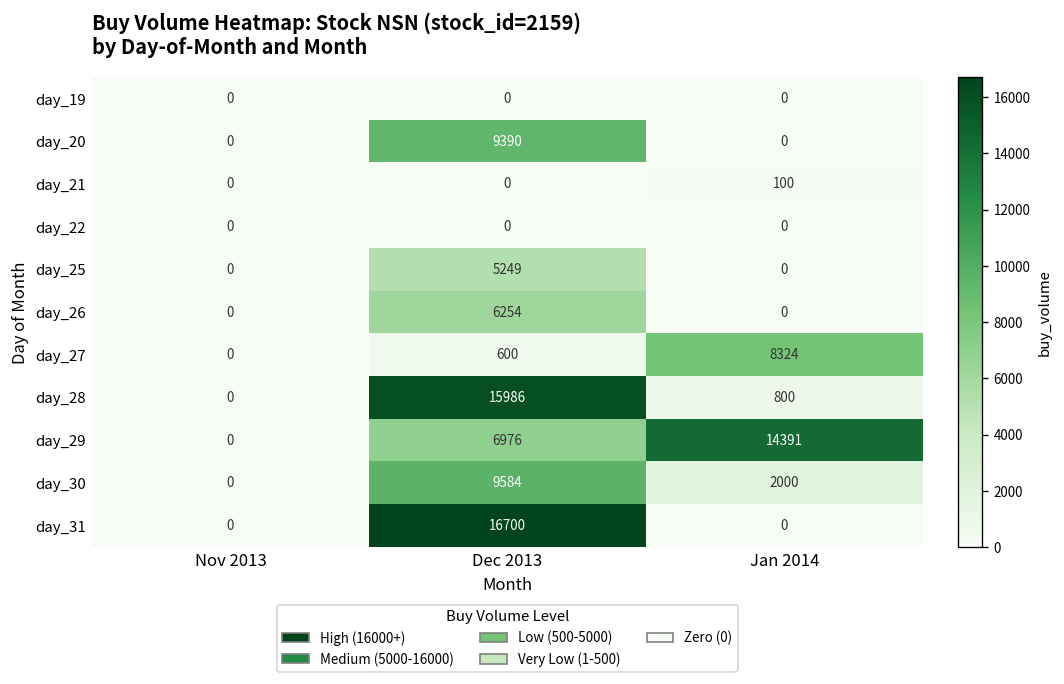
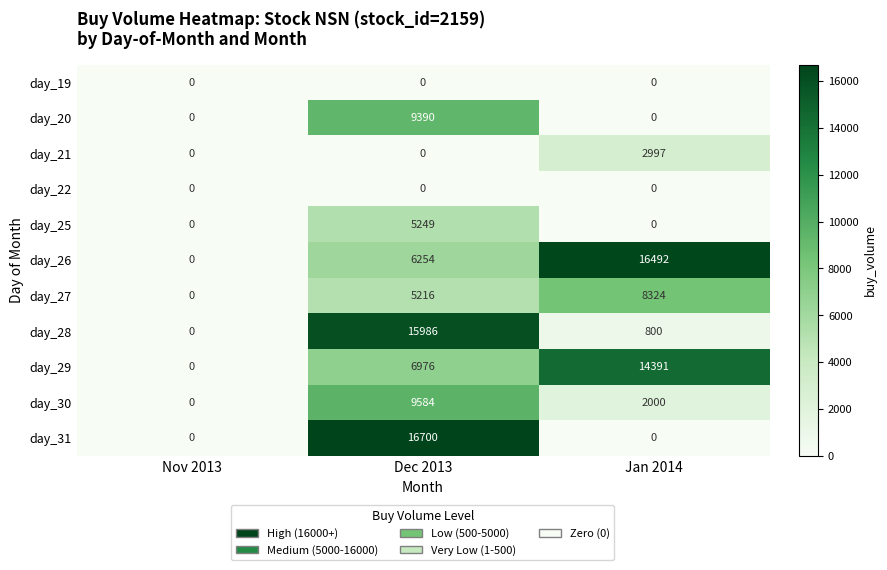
  {
    "day_19": {
      "Nov 2013": 0,
      "Dec 2013": 0,
      "Jan 2014": 0
    },
    "day_20": {
      "Nov 2013": 0,
      "Dec 2013": 9390,
      "Jan 2014": 0
    },
    "day_21": {
      "Nov 2013": 0,
      "Dec 2013": 0,
-     "Jan 2014": 100
+     "Jan 2014": 2997
    },
    "day_22": {
      "Nov 2013": 0,
      "Dec 2013": 0,
      "Jan 2014": 0
    },
    "day_25": {
      "Nov 2013": 0,
      "Dec 2013": 5249,
      "Jan 2014": 0
    },
    "day_26": {
      "Nov 2013": 0,
      "Dec 2013": 6254,
-     "Jan 2014": 0
+     "Jan 2014": 16492
    },
    "day_27": {
      "Nov 2013": 0,
-     "Dec 2013": 600,
+     "Dec 2013": 5216,
      "Jan 2014": 8324
    },
    "day_28": {
      "Nov 2013": 0,
      "Dec 2013": 15986,
      "Jan 2014": 800
    },
    "day_29": {
      "Nov 2013": 0,
      "Dec 2013": 6976,
      "Jan 2014": 14391
    },
    "day_30": {
      "Nov 2013": 0,
      "Dec 2013": 9584,
      "Jan 2014": 2000
    },
    "day_31": {
      "Nov 2013": 0,
      "Dec 2013": 16700,
      "Jan 2014": 0
    }
  }
